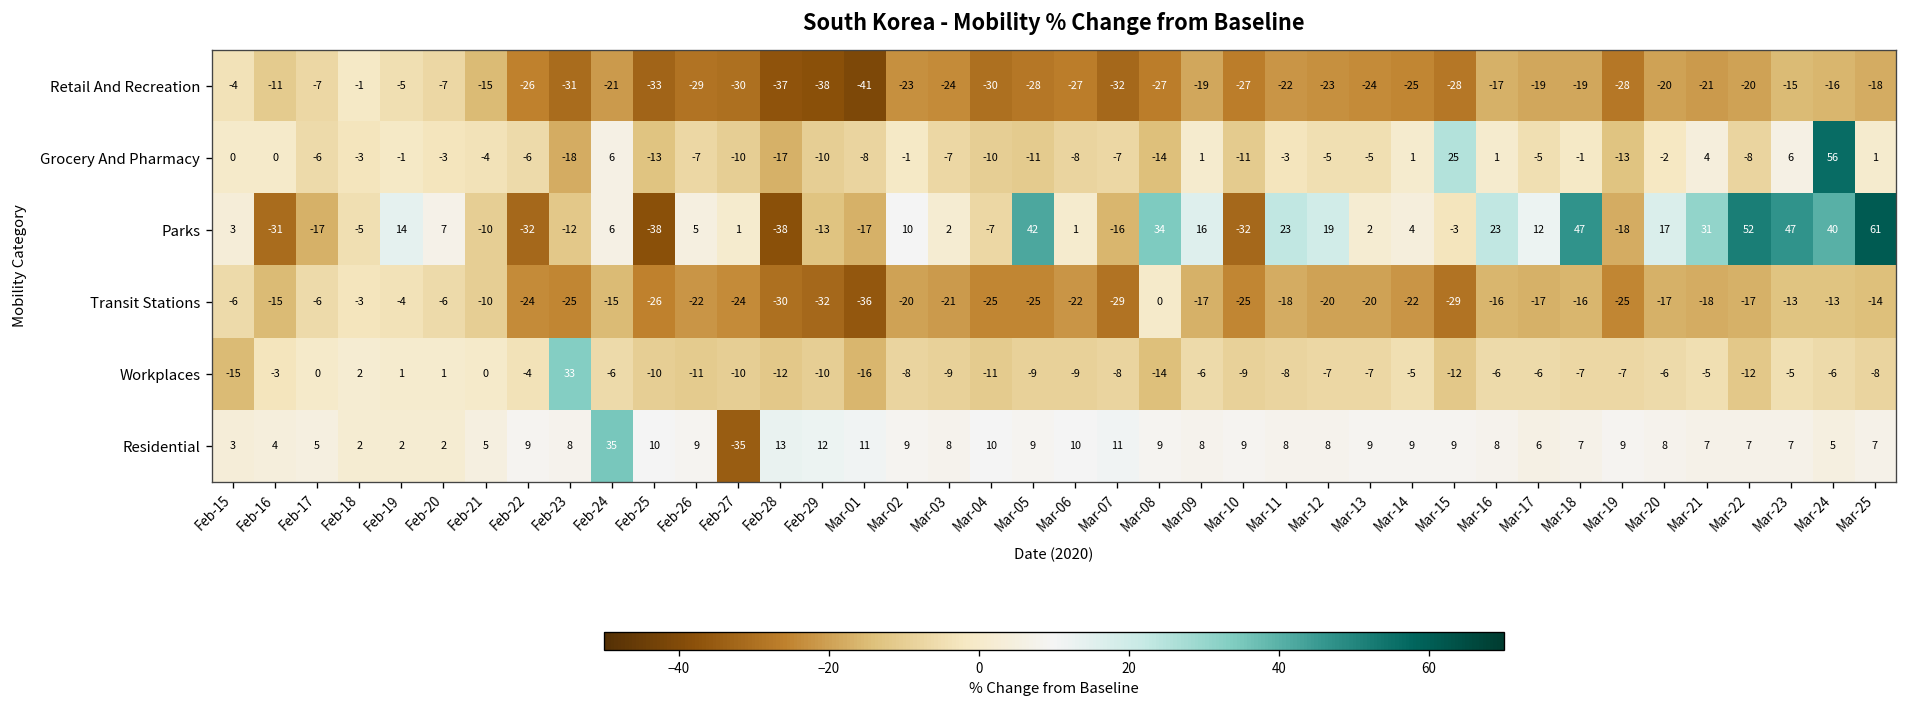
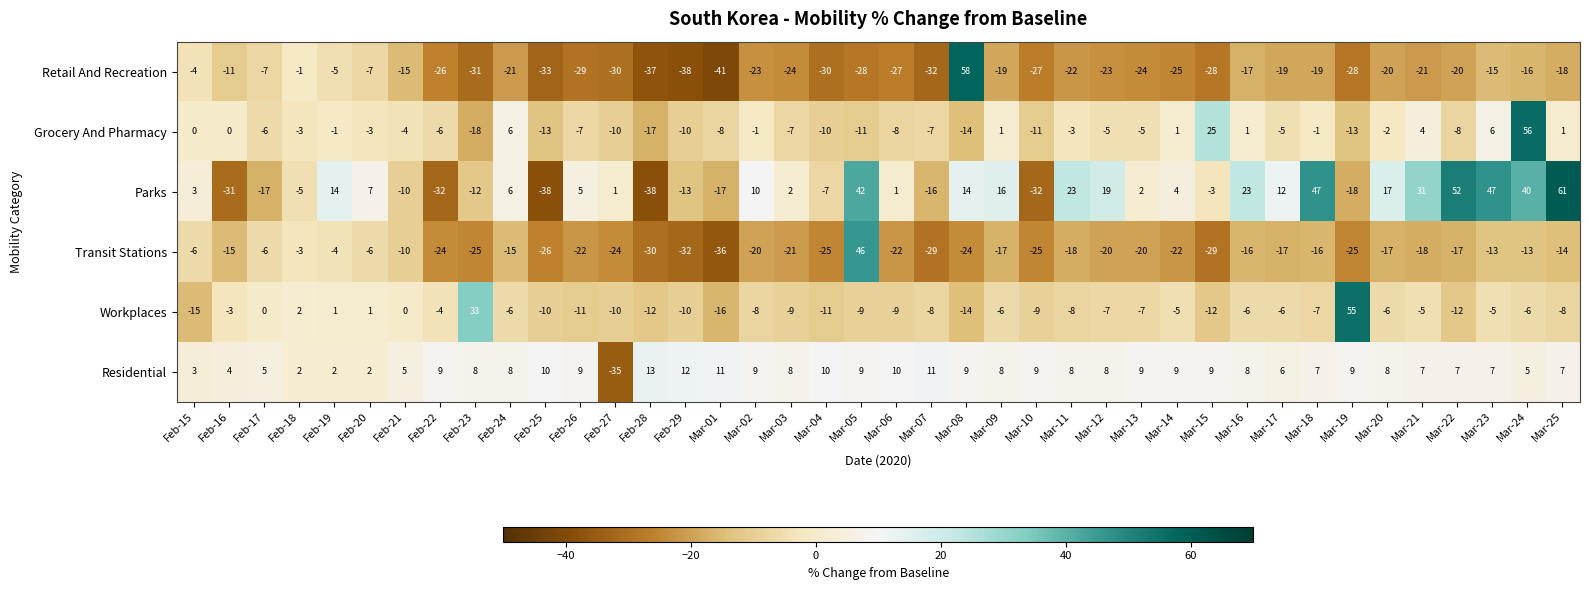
  {
    "Retail And Recreation": {
      "Feb-15": -4,
      "Feb-16": -11,
      "Feb-17": -7,
      "Feb-18": -1,
      "Feb-19": -5,
      "Feb-20": -7,
      "Feb-21": -15,
      "Feb-22": -26,
      "Feb-23": -31,
      "Feb-24": -21,
      "Feb-25": -33,
      "Feb-26": -29,
      "Feb-27": -30,
      "Feb-28": -37,
      "Feb-29": -38,
      "Mar-01": -41,
      "Mar-02": -23,
      "Mar-03": -24,
      "Mar-04": -30,
      "Mar-05": -28,
      "Mar-06": -27,
      "Mar-07": -32,
-     "Mar-08": -27,
+     "Mar-08": 58,
      "Mar-09": -19,
      "Mar-10": -27,
      "Mar-11": -22,
      "Mar-12": -23,
      "Mar-13": -24,
      "Mar-14": -25,
      "Mar-15": -28,
      "Mar-16": -17,
      "Mar-17": -19,
      "Mar-18": -19,
      "Mar-19": -28,
      "Mar-20": -20,
      "Mar-21": -21,
      "Mar-22": -20,
      "Mar-23": -15,
      "Mar-24": -16,
      "Mar-25": -18
    },
    "Parks": {
      "Feb-15": 3,
      "Feb-16": -31,
      "Feb-17": -17,
      "Feb-18": -5,
      "Feb-19": 14,
      "Feb-20": 7,
      "Feb-21": -10,
      "Feb-22": -32,
      "Feb-23": -12,
      "Feb-24": 6,
      "Feb-25": -38,
      "Feb-26": 5,
      "Feb-27": 1,
      "Feb-28": -38,
      "Feb-29": -13,
      "Mar-01": -17,
      "Mar-02": 10,
      "Mar-03": 2,
      "Mar-04": -7,
      "Mar-05": 42,
      "Mar-06": 1,
      "Mar-07": -16,
-     "Mar-08": 34,
+     "Mar-08": 14,
      "Mar-09": 16,
      "Mar-10": -32,
      "Mar-11": 23,
      "Mar-12": 19,
      "Mar-13": 2,
      "Mar-14": 4,
      "Mar-15": -3,
      "Mar-16": 23,
      "Mar-17": 12,
      "Mar-18": 47,
      "Mar-19": -18,
      "Mar-20": 17,
      "Mar-21": 31,
      "Mar-22": 52,
      "Mar-23": 47,
      "Mar-24": 40,
      "Mar-25": 61
    },
    "Transit Stations": {
      "Feb-15": -6,
      "Feb-16": -15,
      "Feb-17": -6,
      "Feb-18": -3,
      "Feb-19": -4,
      "Feb-20": -6,
      "Feb-21": -10,
      "Feb-22": -24,
      "Feb-23": -25,
      "Feb-24": -15,
      "Feb-25": -26,
      "Feb-26": -22,
      "Feb-27": -24,
      "Feb-28": -30,
      "Feb-29": -32,
      "Mar-01": -36,
      "Mar-02": -20,
      "Mar-03": -21,
      "Mar-04": -25,
-     "Mar-05": -25,
+     "Mar-05": 46,
      "Mar-06": -22,
      "Mar-07": -29,
-     "Mar-08": 0,
+     "Mar-08": -24,
      "Mar-09": -17,
      "Mar-10": -25,
      "Mar-11": -18,
      "Mar-12": -20,
      "Mar-13": -20,
      "Mar-14": -22,
      "Mar-15": -29,
      "Mar-16": -16,
      "Mar-17": -17,
      "Mar-18": -16,
      "Mar-19": -25,
      "Mar-20": -17,
      "Mar-21": -18,
      "Mar-22": -17,
      "Mar-23": -13,
      "Mar-24": -13,
      "Mar-25": -14
    },
    "Workplaces": {
      "Feb-15": -15,
      "Feb-16": -3,
      "Feb-17": 0,
      "Feb-18": 2,
      "Feb-19": 1,
      "Feb-20": 1,
      "Feb-21": 0,
      "Feb-22": -4,
      "Feb-23": 33,
      "Feb-24": -6,
      "Feb-25": -10,
      "Feb-26": -11,
      "Feb-27": -10,
      "Feb-28": -12,
      "Feb-29": -10,
      "Mar-01": -16,
      "Mar-02": -8,
      "Mar-03": -9,
      "Mar-04": -11,
      "Mar-05": -9,
      "Mar-06": -9,
      "Mar-07": -8,
      "Mar-08": -14,
      "Mar-09": -6,
      "Mar-10": -9,
      "Mar-11": -8,
      "Mar-12": -7,
      "Mar-13": -7,
      "Mar-14": -5,
      "Mar-15": -12,
      "Mar-16": -6,
      "Mar-17": -6,
      "Mar-18": -7,
-     "Mar-19": -7,
+     "Mar-19": 55,
      "Mar-20": -6,
      "Mar-21": -5,
      "Mar-22": -12,
      "Mar-23": -5,
      "Mar-24": -6,
      "Mar-25": -8
    },
    "Residential": {
      "Feb-15": 3,
      "Feb-16": 4,
      "Feb-17": 5,
      "Feb-18": 2,
      "Feb-19": 2,
      "Feb-20": 2,
      "Feb-21": 5,
      "Feb-22": 9,
      "Feb-23": 8,
-     "Feb-24": 35,
+     "Feb-24": 8,
      "Feb-25": 10,
      "Feb-26": 9,
      "Feb-27": -35,
      "Feb-28": 13,
      "Feb-29": 12,
      "Mar-01": 11,
      "Mar-02": 9,
      "Mar-03": 8,
      "Mar-04": 10,
      "Mar-05": 9,
      "Mar-06": 10,
      "Mar-07": 11,
      "Mar-08": 9,
      "Mar-09": 8,
      "Mar-10": 9,
      "Mar-11": 8,
      "Mar-12": 8,
      "Mar-13": 9,
      "Mar-14": 9,
      "Mar-15": 9,
      "Mar-16": 8,
      "Mar-17": 6,
      "Mar-18": 7,
      "Mar-19": 9,
      "Mar-20": 8,
      "Mar-21": 7,
      "Mar-22": 7,
      "Mar-23": 7,
      "Mar-24": 5,
      "Mar-25": 7
    }
  }
